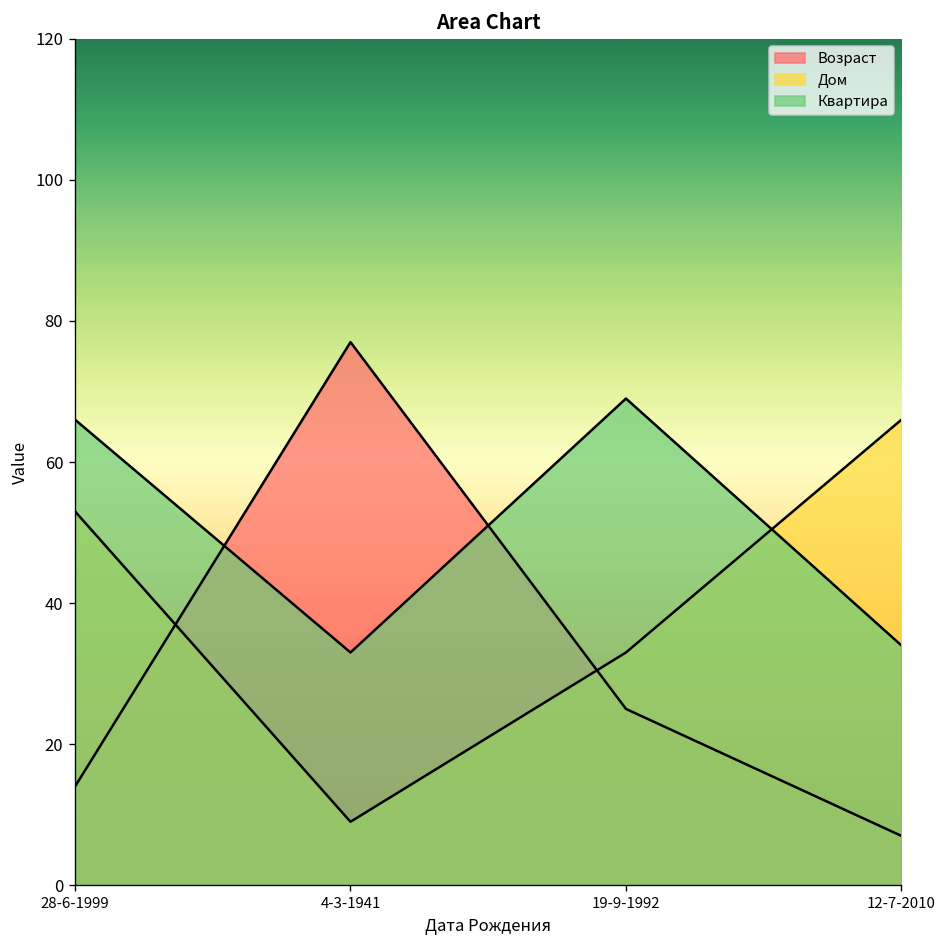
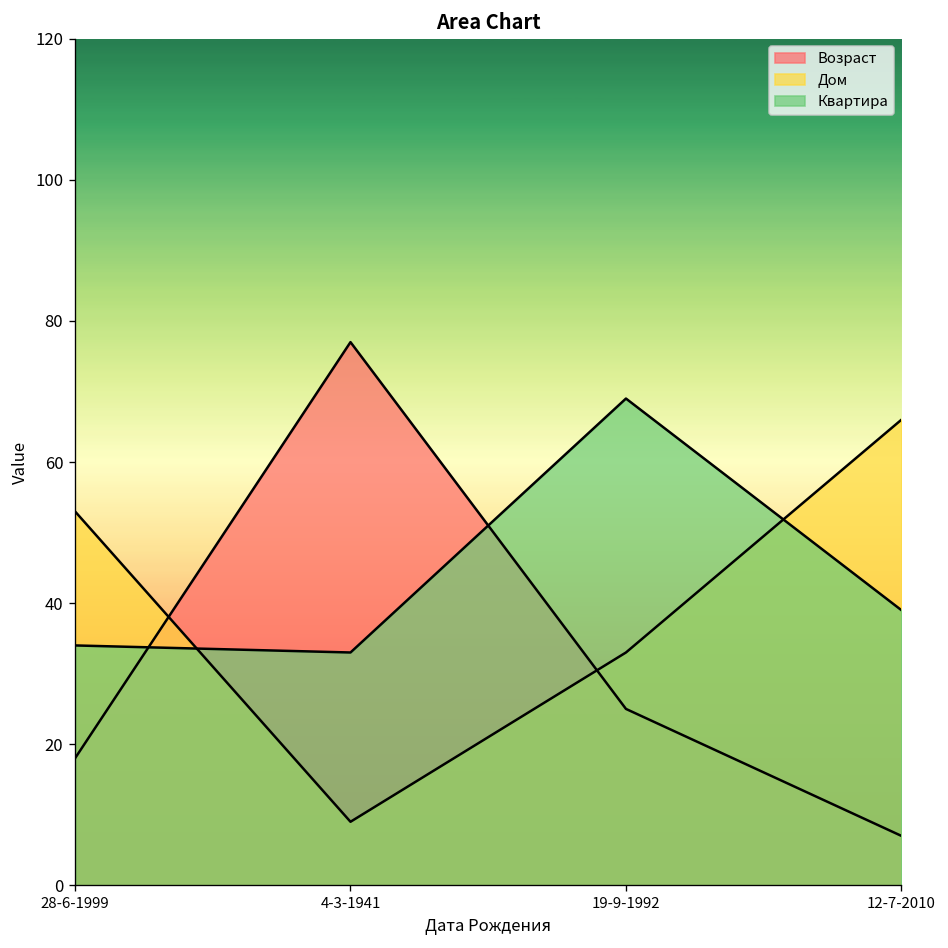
  {
    "Возраст": {
-     "28-6-1999": 14,
+     "28-6-1999": 18,
      "4-3-1941": 77,
      "19-9-1992": 25,
      "12-7-2010": 7
    },
    "Дом": {
      "28-6-1999": 53,
      "4-3-1941": 9,
      "19-9-1992": 33,
      "12-7-2010": 66
    },
    "Квартира": {
-     "28-6-1999": 66,
+     "28-6-1999": 34,
      "4-3-1941": 33,
      "19-9-1992": 69,
-     "12-7-2010": 34
+     "12-7-2010": 39
    }
  }
